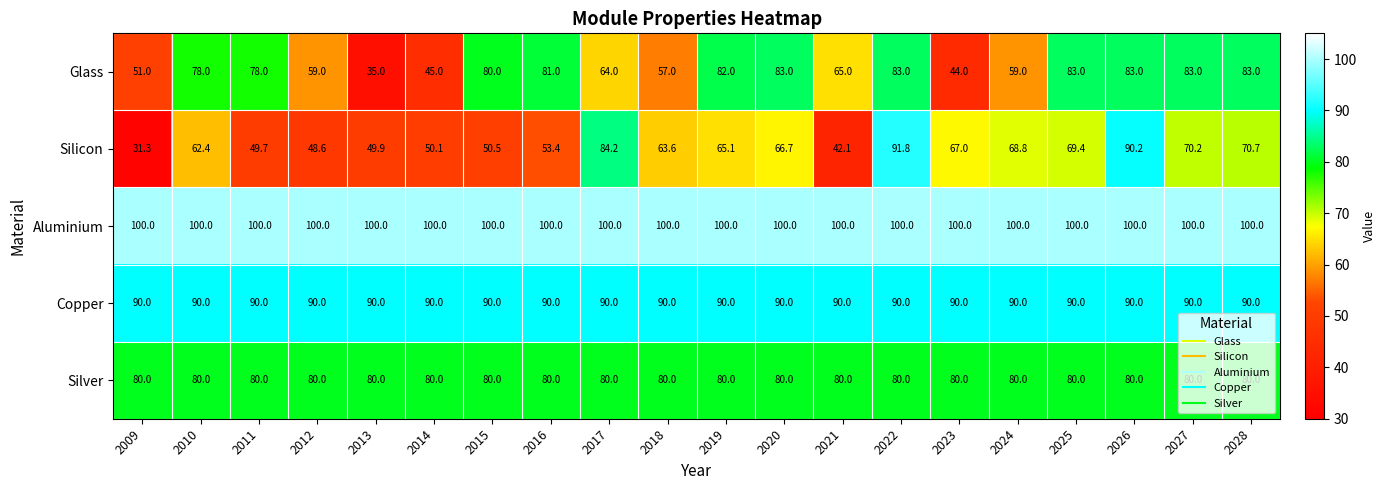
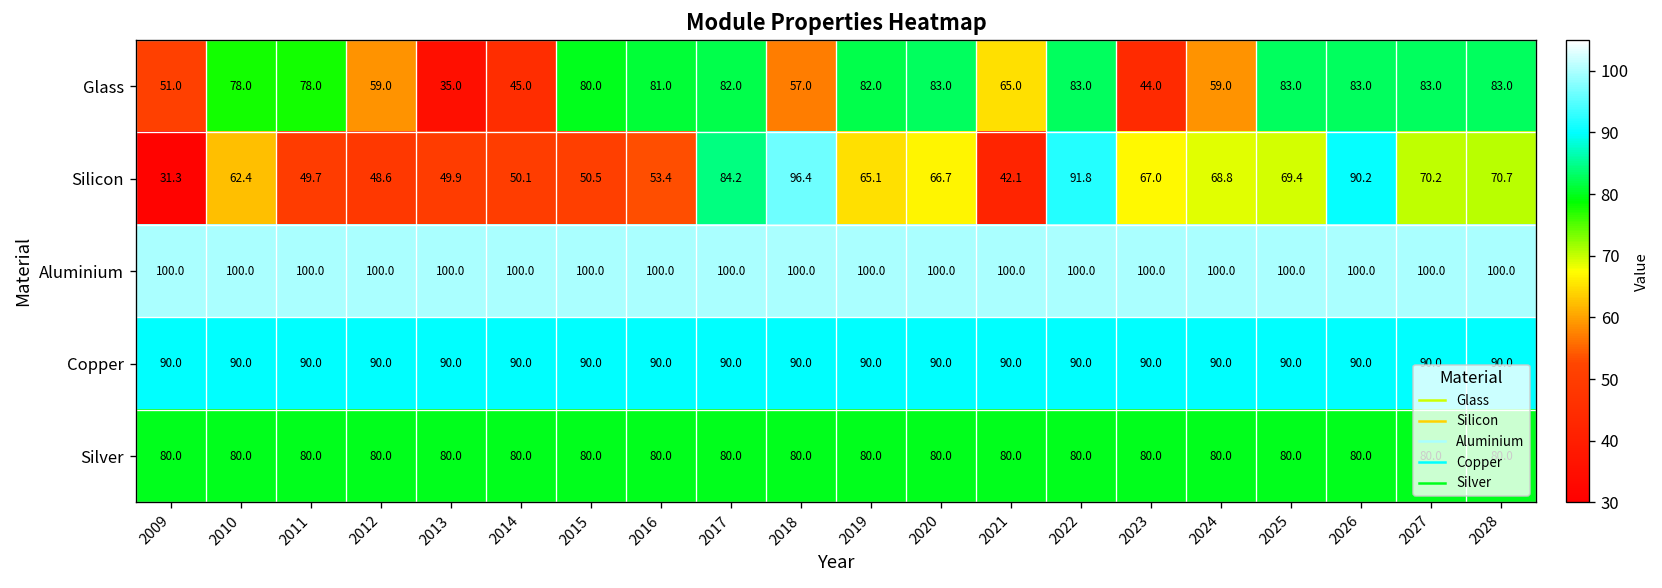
  {
    "Glass": {
      "2009": 51.0,
      "2010": 78.0,
      "2011": 78.0,
      "2012": 59.0,
      "2013": 35.0,
      "2014": 45.0,
      "2015": 80.0,
      "2016": 81.0,
-     "2017": 64.0,
+     "2017": 82.0,
      "2018": 57.0,
      "2019": 82.0,
      "2020": 83.0,
      "2021": 65.0,
      "2022": 83.0,
      "2023": 44.0,
      "2024": 59.0,
      "2025": 83.0,
      "2026": 83.0,
      "2027": 83.0,
      "2028": 83.0
    },
    "Silicon": {
      "2009": 31.3,
      "2010": 62.4,
      "2011": 49.7,
      "2012": 48.6,
      "2013": 49.9,
      "2014": 50.1,
      "2015": 50.5,
      "2016": 53.4,
      "2017": 84.2,
-     "2018": 63.6,
+     "2018": 96.4,
      "2019": 65.1,
      "2020": 66.7,
      "2021": 42.1,
      "2022": 91.8,
      "2023": 67.0,
      "2024": 68.8,
      "2025": 69.4,
      "2026": 90.2,
      "2027": 70.2,
      "2028": 70.7
    },
    "Aluminium": {
      "2009": 100.0,
      "2010": 100.0,
      "2011": 100.0,
      "2012": 100.0,
      "2013": 100.0,
      "2014": 100.0,
      "2015": 100.0,
      "2016": 100.0,
      "2017": 100.0,
      "2018": 100.0,
      "2019": 100.0,
      "2020": 100.0,
      "2021": 100.0,
      "2022": 100.0,
      "2023": 100.0,
      "2024": 100.0,
      "2025": 100.0,
      "2026": 100.0,
      "2027": 100.0,
      "2028": 100.0
    },
    "Copper": {
      "2009": 90.0,
      "2010": 90.0,
      "2011": 90.0,
      "2012": 90.0,
      "2013": 90.0,
      "2014": 90.0,
      "2015": 90.0,
      "2016": 90.0,
      "2017": 90.0,
      "2018": 90.0,
      "2019": 90.0,
      "2020": 90.0,
      "2021": 90.0,
      "2022": 90.0,
      "2023": 90.0,
      "2024": 90.0,
      "2025": 90.0,
      "2026": 90.0,
      "2027": 90.0,
      "2028": 90.0
    },
    "Silver": {
      "2009": 80.0,
      "2010": 80.0,
      "2011": 80.0,
      "2012": 80.0,
      "2013": 80.0,
      "2014": 80.0,
      "2015": 80.0,
      "2016": 80.0,
      "2017": 80.0,
      "2018": 80.0,
      "2019": 80.0,
      "2020": 80.0,
      "2021": 80.0,
      "2022": 80.0,
      "2023": 80.0,
      "2024": 80.0,
      "2025": 80.0,
      "2026": 80.0
    }
  }
